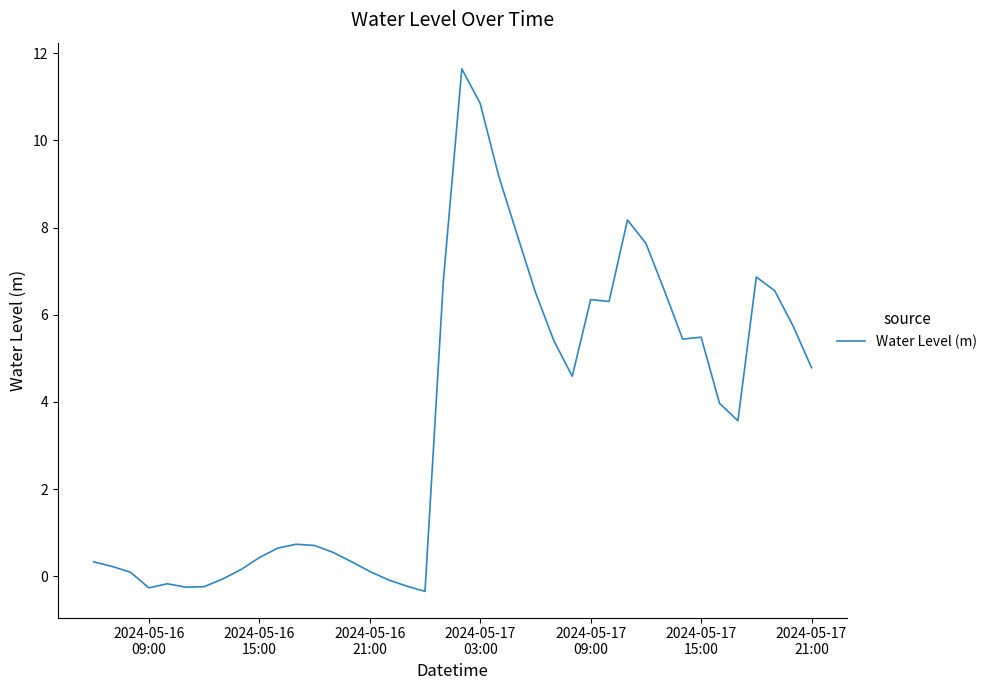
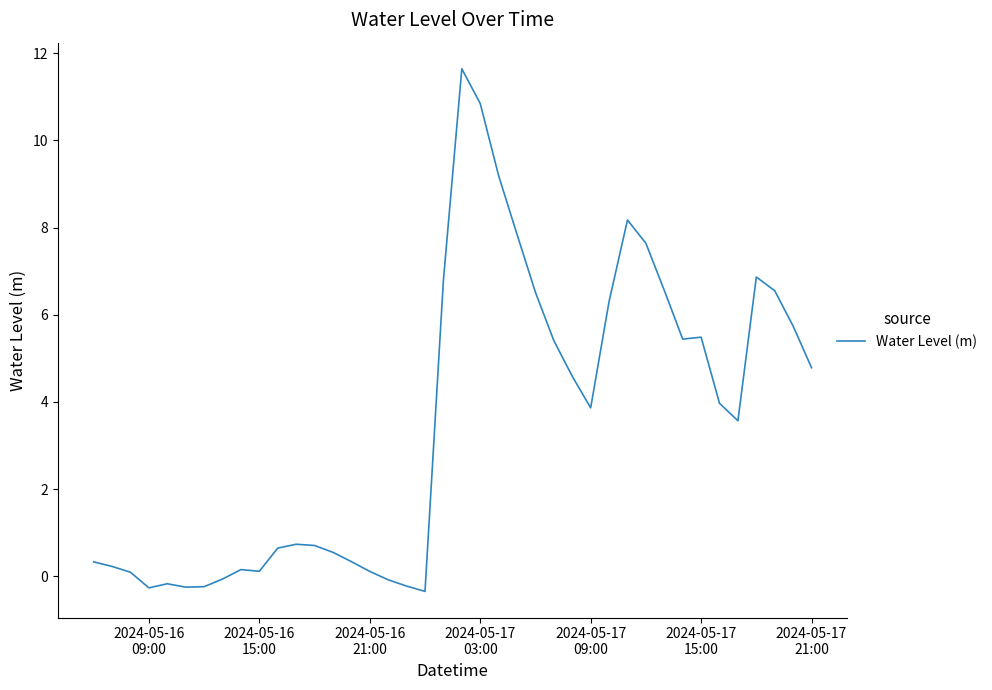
  {
    "2024-05-16 09:00": -0.3,
-   "2024-05-16 15:00": 0.4,
+   "2024-05-16 15:00": 0.1,
    "2024-05-16 21:00": 0.1,
    "2024-05-17 03:00": 10.8,
-   "2024-05-17 09:00": 6.3,
+   "2024-05-17 09:00": 3.9,
    "2024-05-17 15:00": 5.5,
    "2024-05-17 21:00": 4.8
  }
